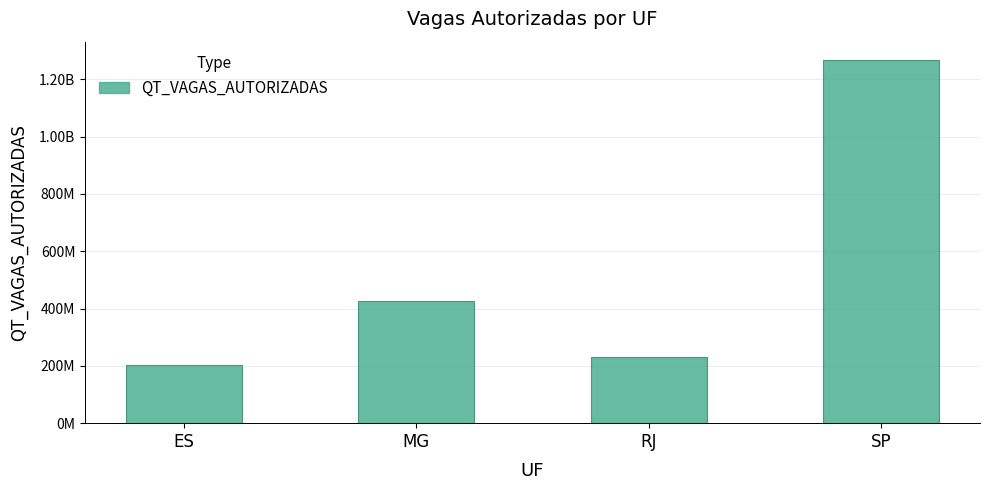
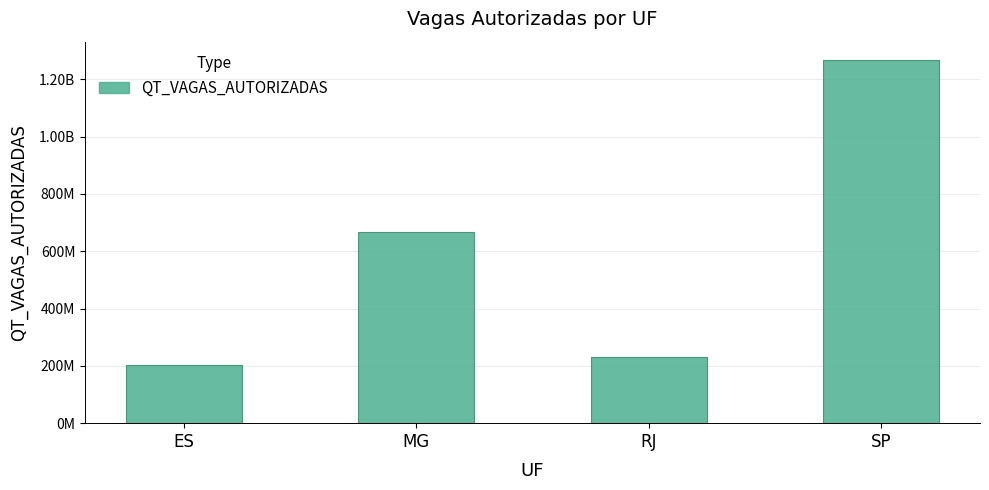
  {
    "ES": 200000000,
-   "MG": 430000000,
+   "MG": 670000000,
    "RJ": 230000000,
    "SP": 1270000000
  }
